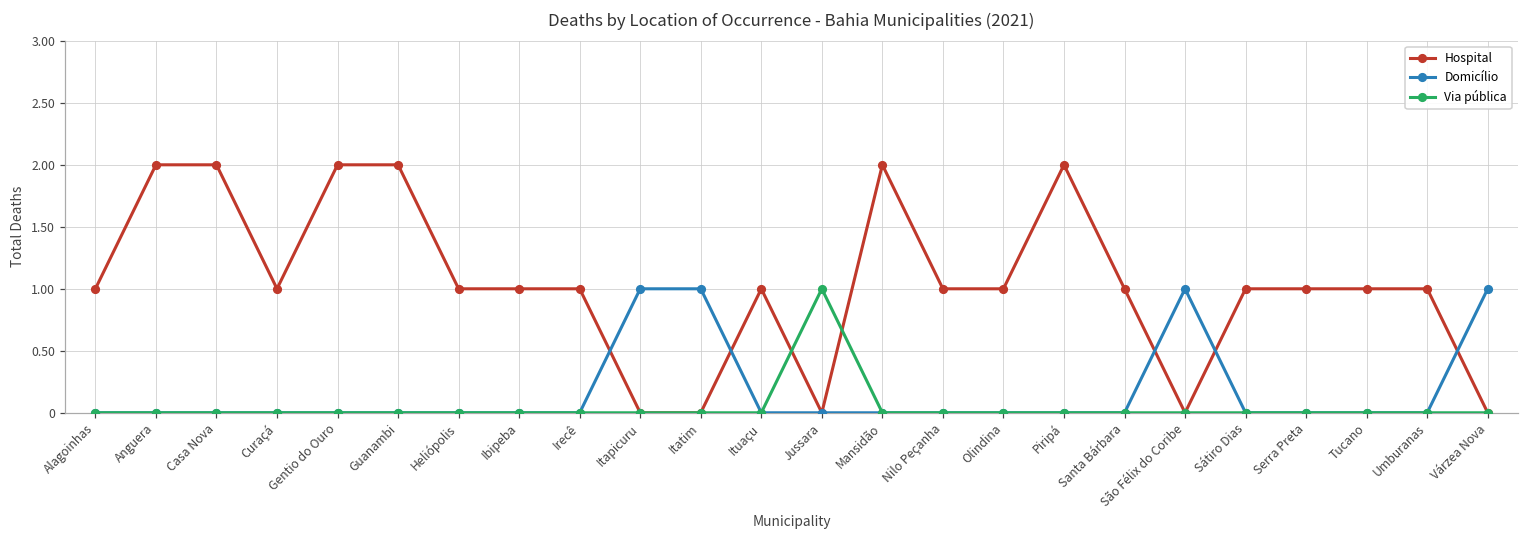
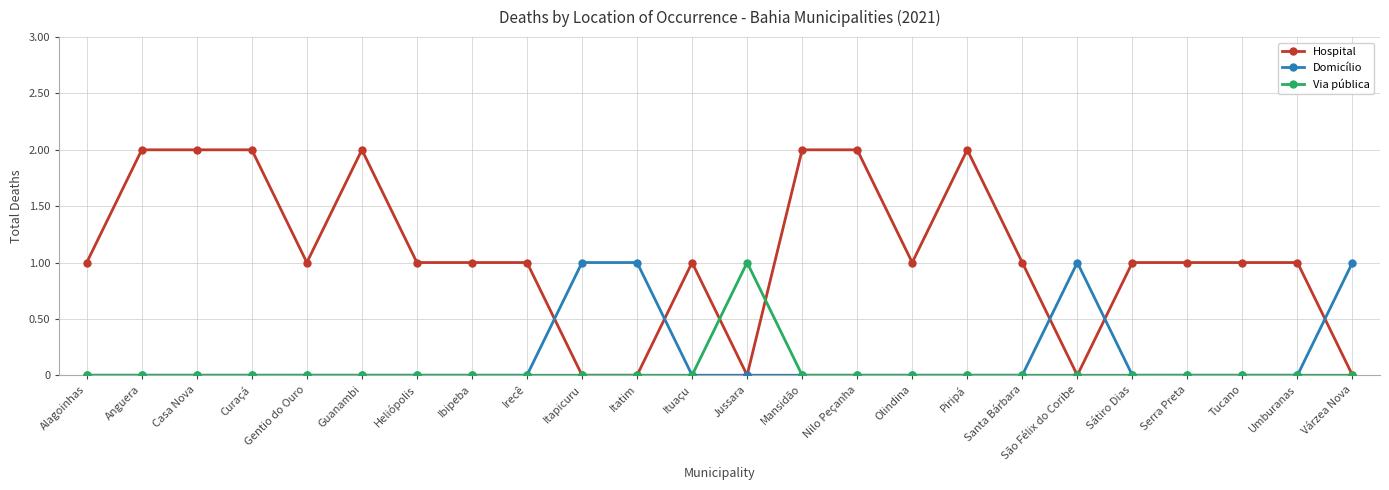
  {
    "Hospital": {
      "Alagoinhas": 1,
      "Anguera": 2,
      "Casa Nova": 2,
-     "Curaçá": 1,
-     "Gentio do Ouro": 2,
+     "Curaçá": 2,
+     "Gentio do Ouro": 1,
      "Guanambi": 2,
      "Heliópolis": 1,
      "Ibipeba": 1,
      "Irecê": 1,
      "Ituaçu": 1,
      "Mansidão": 2,
-     "Nilo Peçanha": 1,
+     "Nilo Peçanha": 2,
      "Olindina": 1,
      "Piripá": 2,
      "Santa Bárbara": 1,
      "Sátiro Dias": 1,
      "Serra Preta": 1,
      "Tucano": 1,
      "Umburanas": 1
    },
    "Domicílio": {
      "Itapicuru": 1,
      "Itatim": 1,
      "São Félix do Coribe": 1,
      "Várzea Nova": 1
    },
    "Via pública": {
      "Jussara": 1
    }
  }
